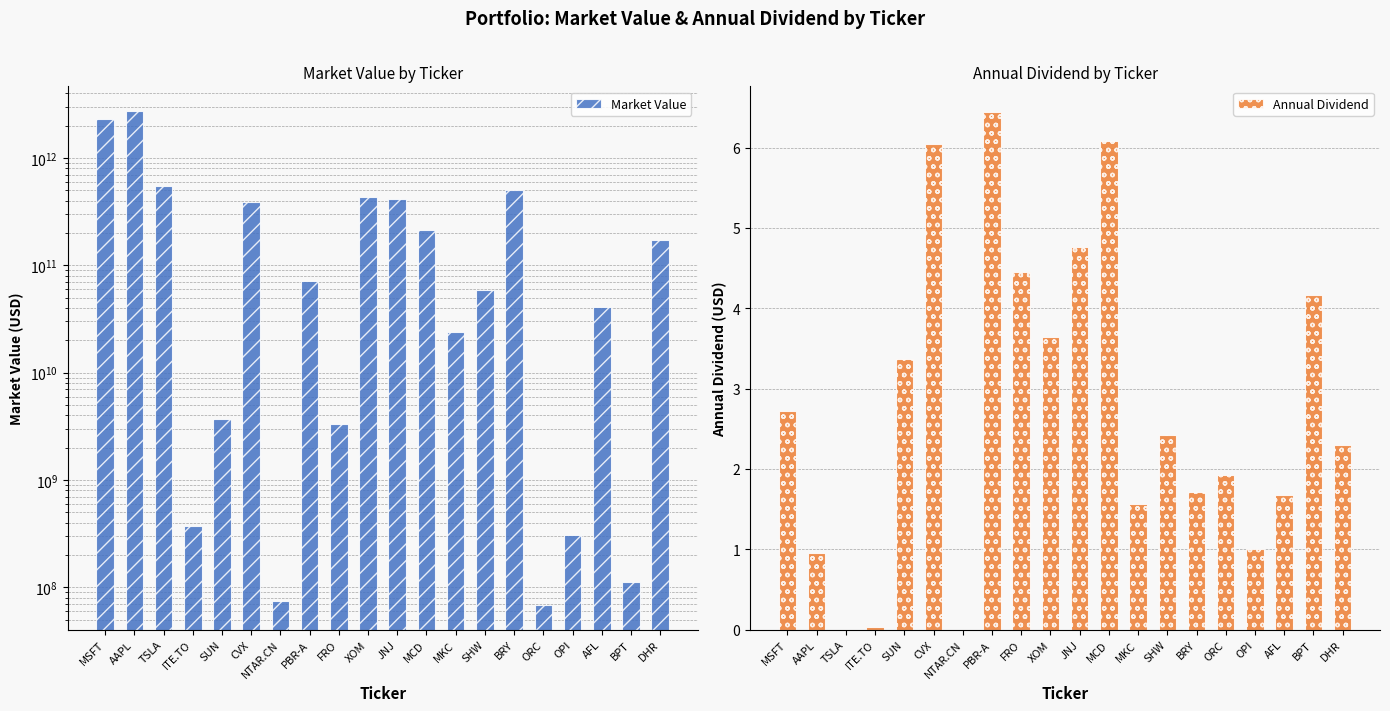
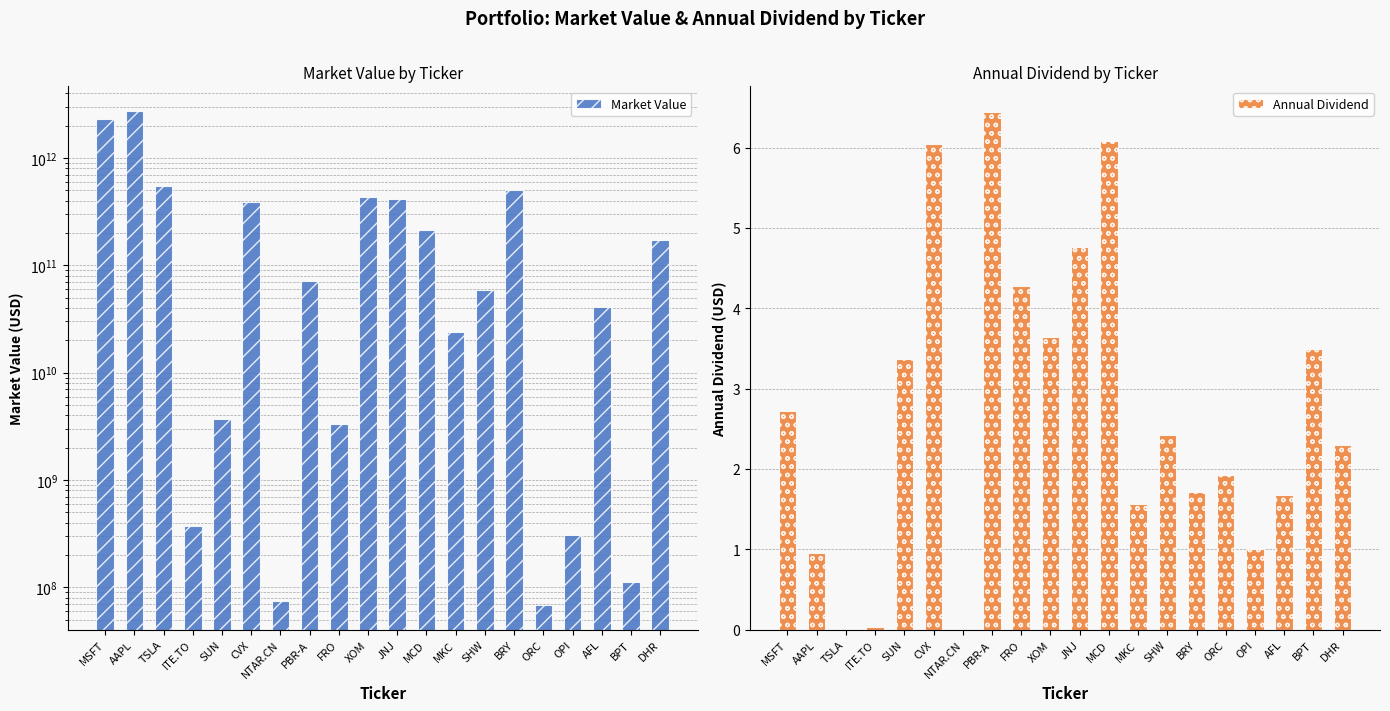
  {
    "Market Value by Ticker": {
      "MSFT": 2300000000000,
      "AAPL": 2700000000000,
      "TSLA": 500000000000,
      "ITE.TO": 380000000,
      "SUN": 3700000000,
      "CVX": 390000000000,
      "NTAR.CN": 70000000,
      "PBR-A": 70000000000,
      "FRO": 3400000000,
      "XOM": 430000000000,
      "JNJ": 420000000000,
      "MCD": 220000000000,
      "MKC": 24000000000,
      "SHW": 60000000000,
      "BRY": 500000000000,
      "ORC": 70000000,
      "OPI": 310000000,
      "AFL": 41000000000,
      "BPT": 110000000,
      "DHR": 170000000000
    },
    "Annual Dividend by Ticker": {
      "MSFT": 2.7,
      "AAPL": 1.0,
      "TSLA": 0.0,
      "SUN": 3.4,
      "CVX": 6.0,
      "NTAR.CN": 0.0,
      "PBR-A": 6.4,
-     "FRO": 4.5,
+     "FRO": 4.3,
      "XOM": 3.6,
      "JNJ": 4.8,
      "MCD": 6.1,
      "MKC": 1.6,
      "SHW": 2.4,
      "BRY": 1.7,
      "ORC": 1.9,
      "OPI": 1.0,
      "AFL": 1.7,
-     "BPT": 4.2,
+     "BPT": 3.5,
      "DHR": 2.3
    }
  }
